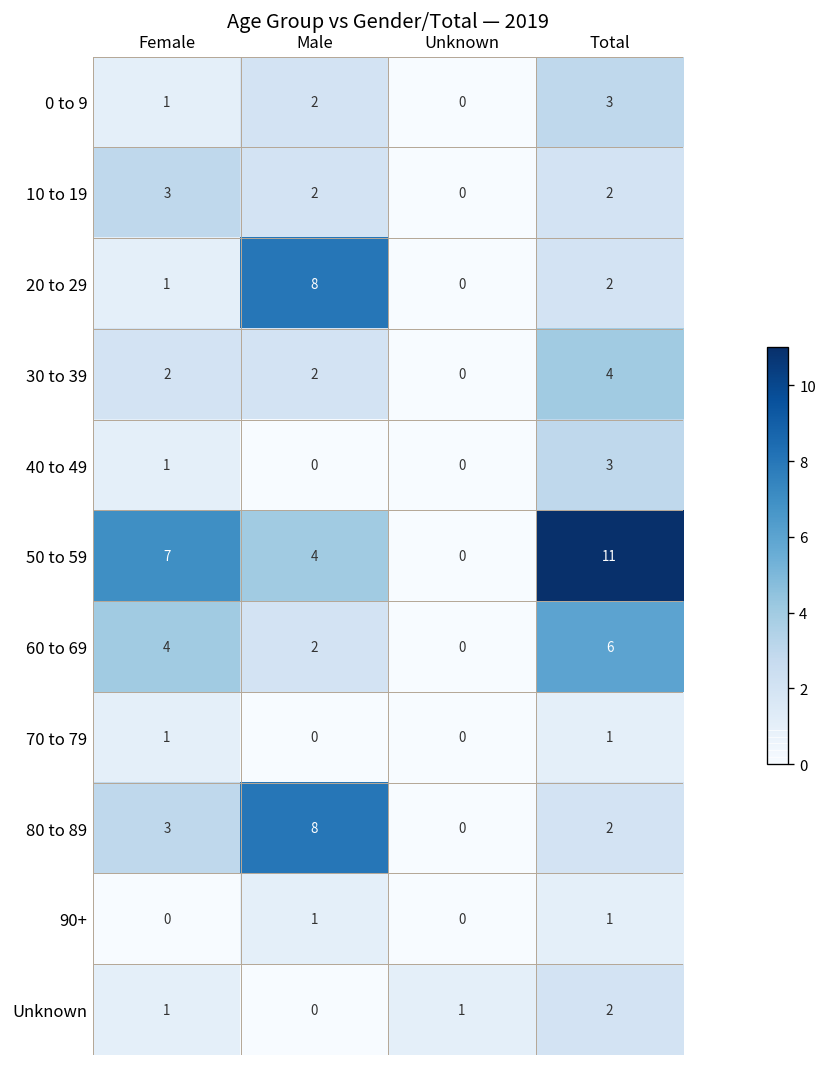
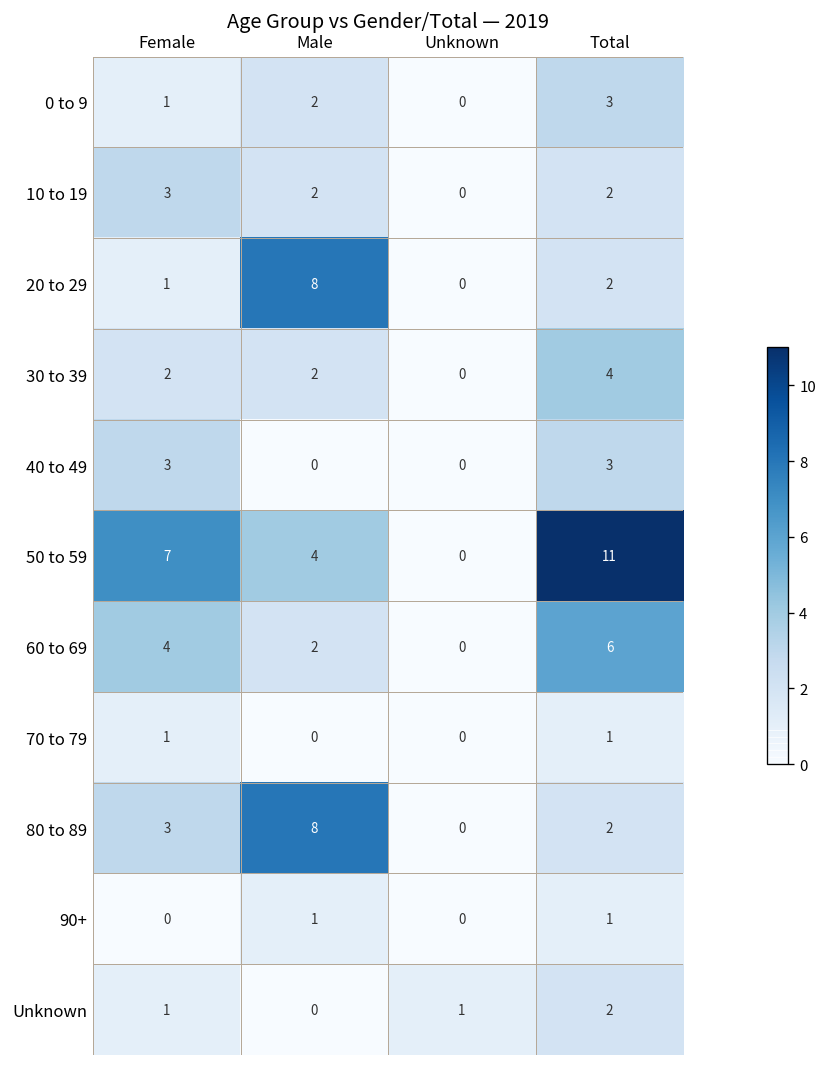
  {
    "0 to 9": {
      "Female": 1,
      "Male": 2,
      "Unknown": 0,
      "Total": 3
    },
    "10 to 19": {
      "Female": 3,
      "Male": 2,
      "Unknown": 0,
      "Total": 2
    },
    "20 to 29": {
      "Female": 1,
      "Male": 8,
      "Unknown": 0,
      "Total": 2
    },
    "30 to 39": {
      "Female": 2,
      "Male": 2,
      "Unknown": 0,
      "Total": 4
    },
    "40 to 49": {
-     "Female": 1,
+     "Female": 3,
      "Male": 0,
      "Unknown": 0,
      "Total": 3
    },
    "50 to 59": {
      "Female": 7,
      "Male": 4,
      "Unknown": 0,
      "Total": 11
    },
    "60 to 69": {
      "Female": 4,
      "Male": 2,
      "Unknown": 0,
      "Total": 6
    },
    "70 to 79": {
      "Female": 1,
      "Male": 0,
      "Unknown": 0,
      "Total": 1
    },
    "80 to 89": {
      "Female": 3,
      "Male": 8,
      "Unknown": 0,
      "Total": 2
    },
    "90+": {
      "Female": 0,
      "Male": 1,
      "Unknown": 0,
      "Total": 1
    },
    "Unknown": {
      "Female": 1,
      "Male": 0,
      "Unknown": 1,
      "Total": 2
    }
  }
